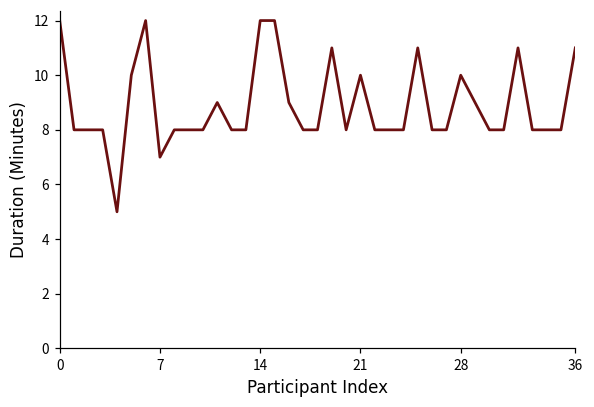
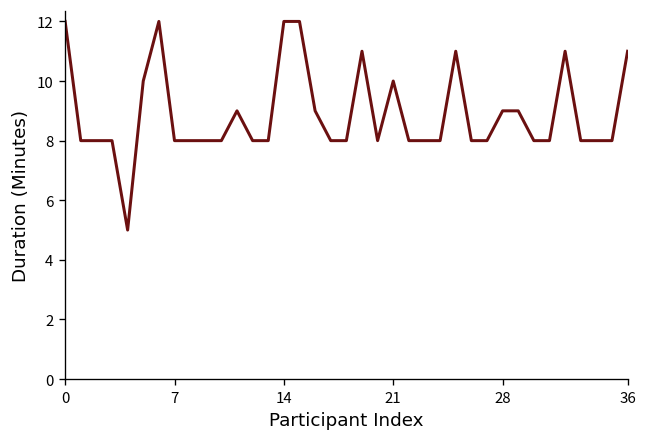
  {
    "0": 12,
-   "7": 7,
+   "7": 8,
    "14": 12,
    "21": 10,
-   "28": 10,
+   "28": 9,
    "36": 11
  }
